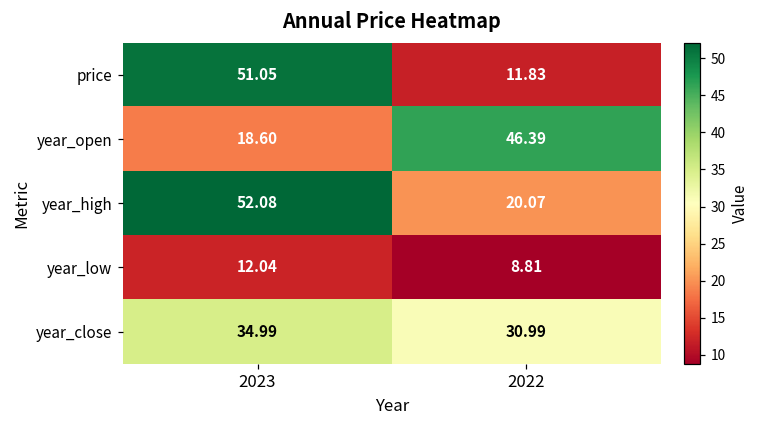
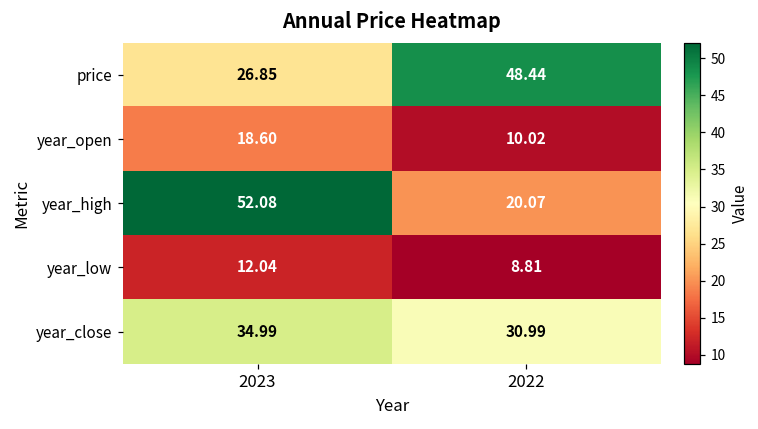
  {
    "price": {
-     "2023": 51.05,
-     "2022": 11.83
+     "2023": 26.85,
+     "2022": 48.44
    },
    "year_open": {
      "2023": 18.60,
-     "2022": 46.39
+     "2022": 10.02
    },
    "year_high": {
      "2023": 52.08,
      "2022": 20.07
    },
    "year_low": {
      "2023": 12.04,
      "2022": 8.81
    },
    "year_close": {
      "2023": 34.99,
      "2022": 30.99
    }
  }
